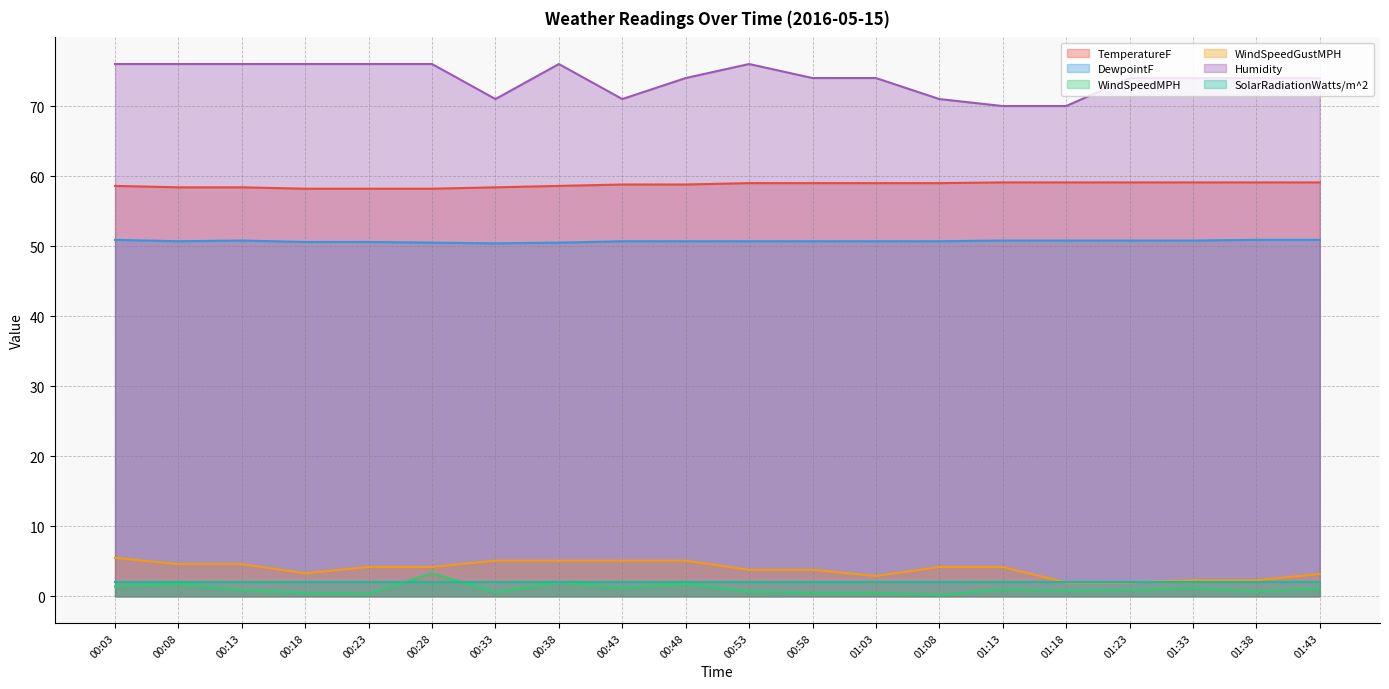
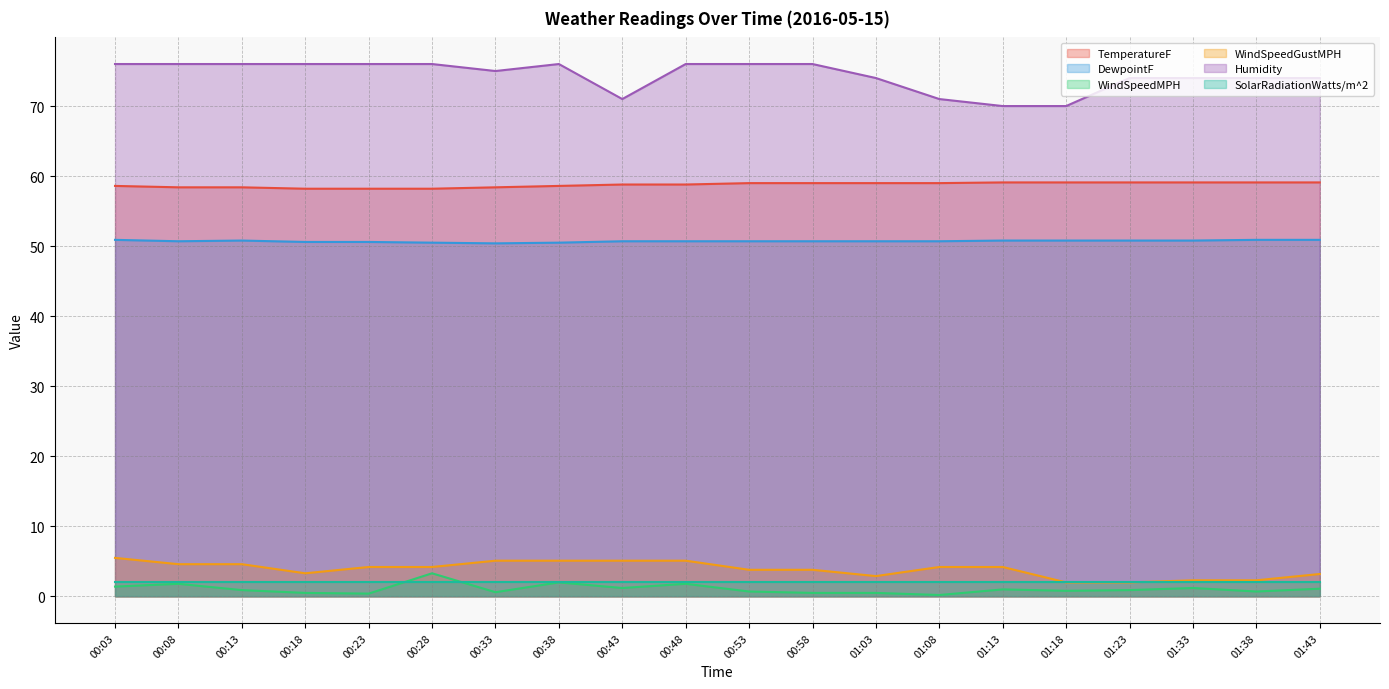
  {
    "Humidity": {
      "00:03": 76,
      "00:08": 76,
      "00:13": 76,
      "00:18": 76,
      "00:23": 76,
      "00:28": 76,
-     "00:33": 71,
+     "00:33": 75,
      "00:38": 76,
      "00:43": 71,
-     "00:48": 74,
+     "00:48": 76,
      "00:53": 76,
-     "00:58": 74,
+     "00:58": 76,
      "01:03": 74,
      "01:08": 71,
      "01:13": 70,
      "01:18": 70
    }
  }
